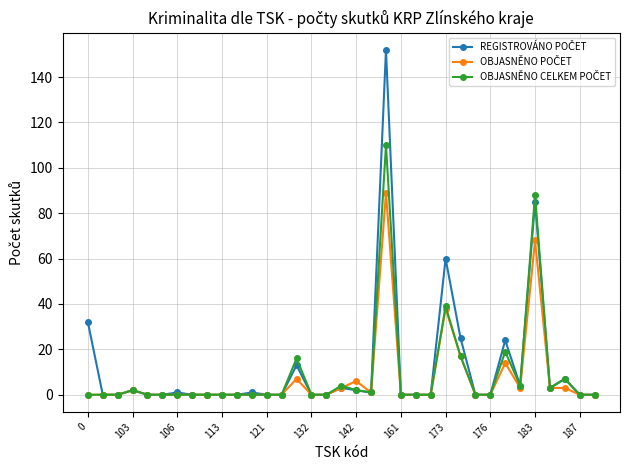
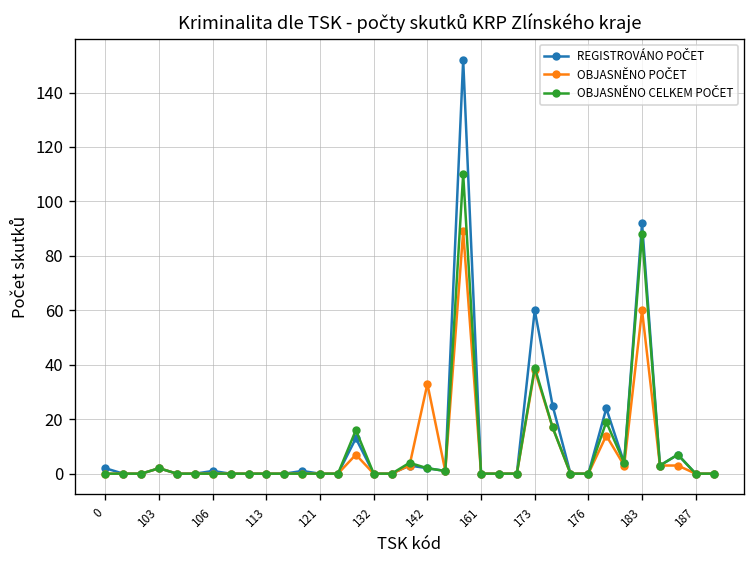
  {
    "REGISTROVÁNO POČET": {
-     "0": 32,
+     "0": 2,
      "173": 60,
-     "183": 85
+     "183": 92
    },
    "OBJASNĚNO POČET": {
-     "142": 6,
-     "183": 68
+     "142": 33,
+     "183": 60
    },
    "OBJASNĚNO CELKEM POČET": {
      "183": 88
    }
  }
